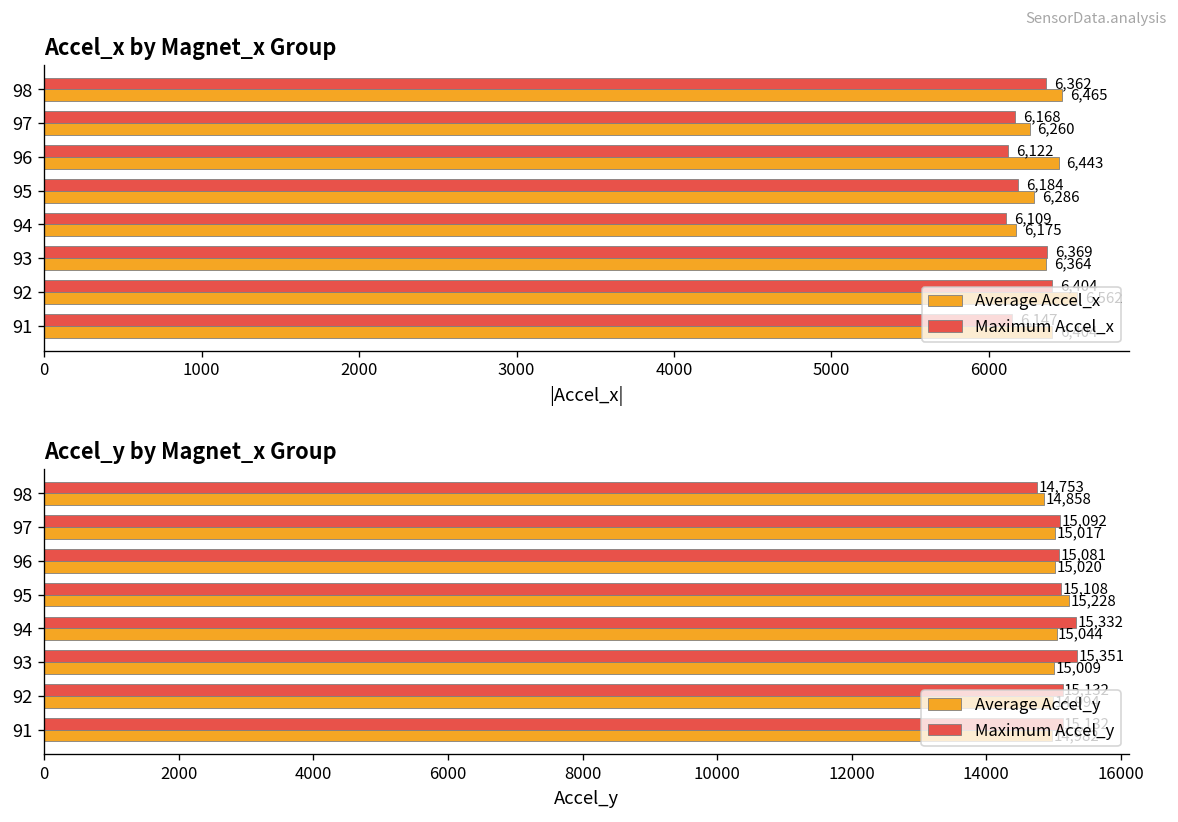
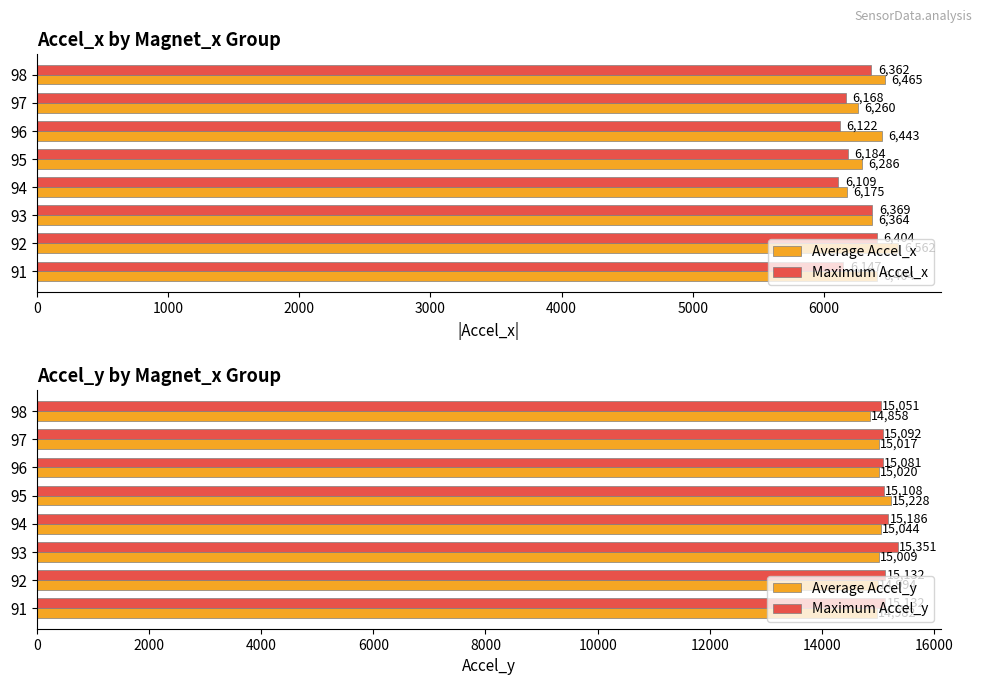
  {
    "Accel_x by Magnet_x Group": {
      "Average Accel_x": {
        "98": "6,465",
        "96": "6,443",
        "95": "6,286"
      },
      "Maximum Accel_x": {
        "98": "6,362",
        "96": "6,122",
        "95": "6,184"
      }
    },
    "Accel_y by Magnet_x Group": {
      "Average Accel_y": {
        "94": "15,044",
        "93": "15,009"
      },
      "Maximum Accel_y": {
-       "98": "14,753",
-       "94": "15,332",
+       "98": "15,051",
+       "94": "15,186",
        "93": "15,351"
      }
    }
  }
